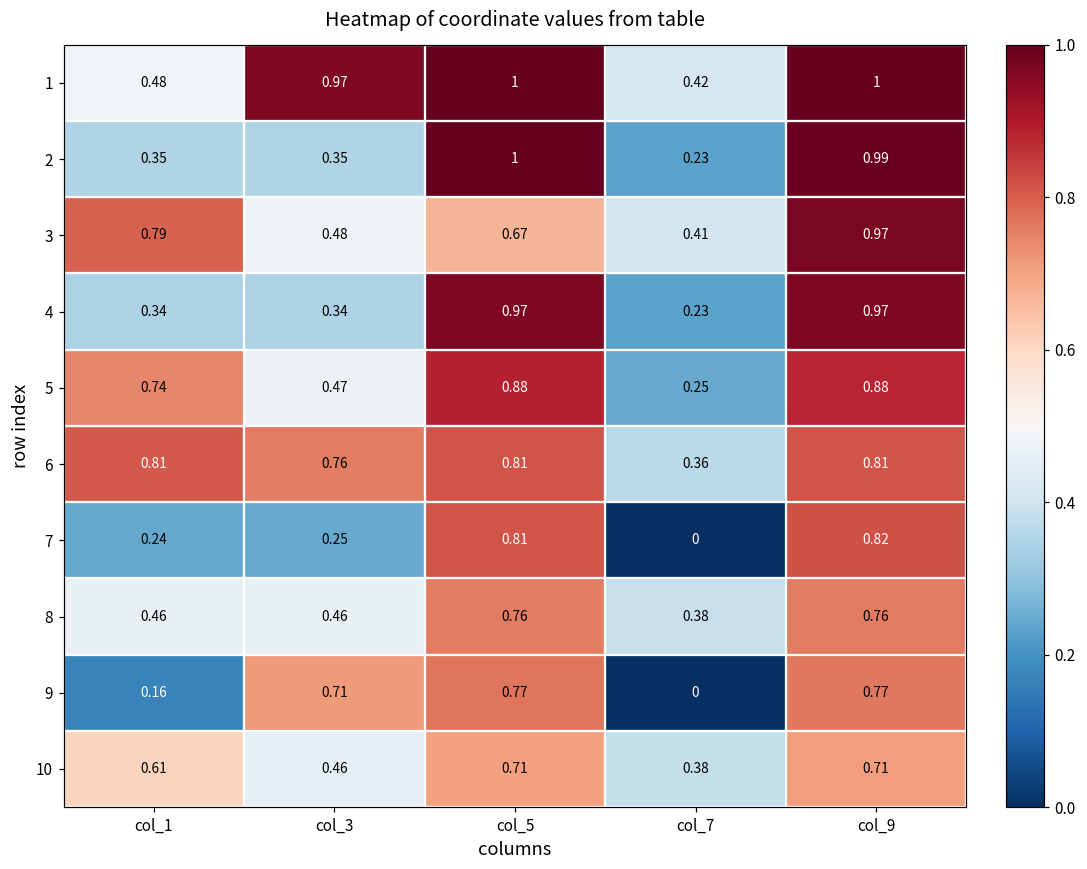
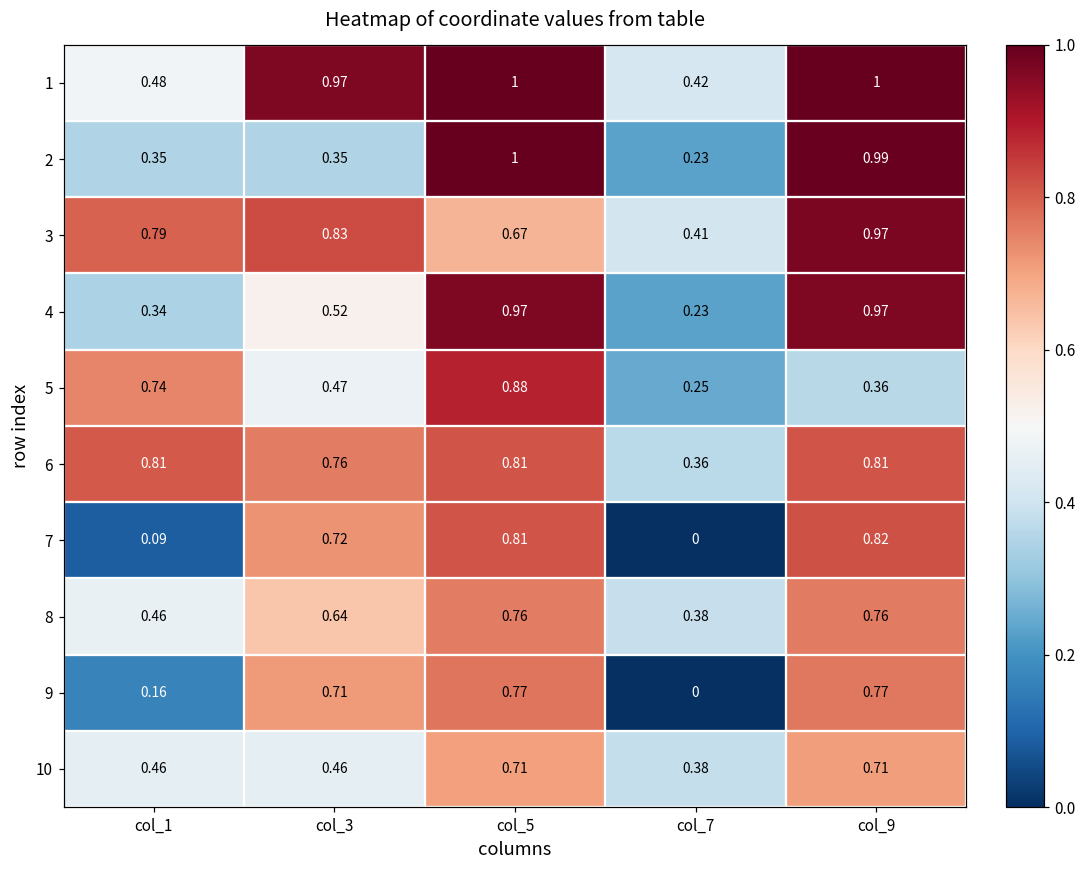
  {
    "1": {
      "col_1": 0.48,
      "col_3": 0.97,
      "col_5": 1,
      "col_7": 0.42,
      "col_9": 1
    },
    "2": {
      "col_1": 0.35,
      "col_3": 0.35,
      "col_5": 1,
      "col_7": 0.23,
      "col_9": 0.99
    },
    "3": {
      "col_1": 0.79,
-     "col_3": 0.48,
+     "col_3": 0.83,
      "col_5": 0.67,
      "col_7": 0.41,
      "col_9": 0.97
    },
    "4": {
      "col_1": 0.34,
-     "col_3": 0.34,
+     "col_3": 0.52,
      "col_5": 0.97,
      "col_7": 0.23,
      "col_9": 0.97
    },
    "5": {
      "col_1": 0.74,
      "col_3": 0.47,
      "col_5": 0.88,
      "col_7": 0.25,
-     "col_9": 0.88
+     "col_9": 0.36
    },
    "6": {
      "col_1": 0.81,
      "col_3": 0.76,
      "col_5": 0.81,
      "col_7": 0.36,
      "col_9": 0.81
    },
    "7": {
-     "col_1": 0.24,
-     "col_3": 0.25,
+     "col_1": 0.09,
+     "col_3": 0.72,
      "col_5": 0.81,
      "col_7": 0,
      "col_9": 0.82
    },
    "8": {
      "col_1": 0.46,
-     "col_3": 0.46,
+     "col_3": 0.64,
      "col_5": 0.76,
      "col_7": 0.38,
      "col_9": 0.76
    },
    "9": {
      "col_1": 0.16,
      "col_3": 0.71,
      "col_5": 0.77,
      "col_7": 0,
      "col_9": 0.77
    },
    "10": {
-     "col_1": 0.61,
+     "col_1": 0.46,
      "col_3": 0.46,
      "col_5": 0.71,
      "col_7": 0.38,
      "col_9": 0.71
    }
  }
